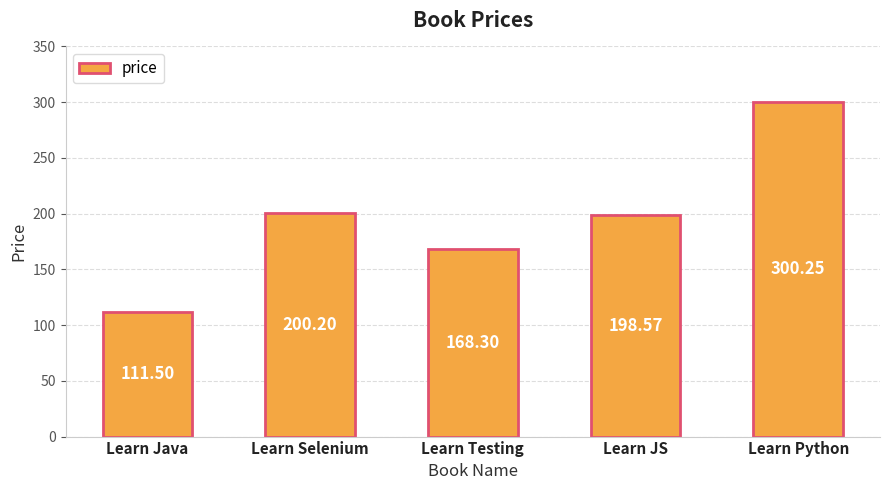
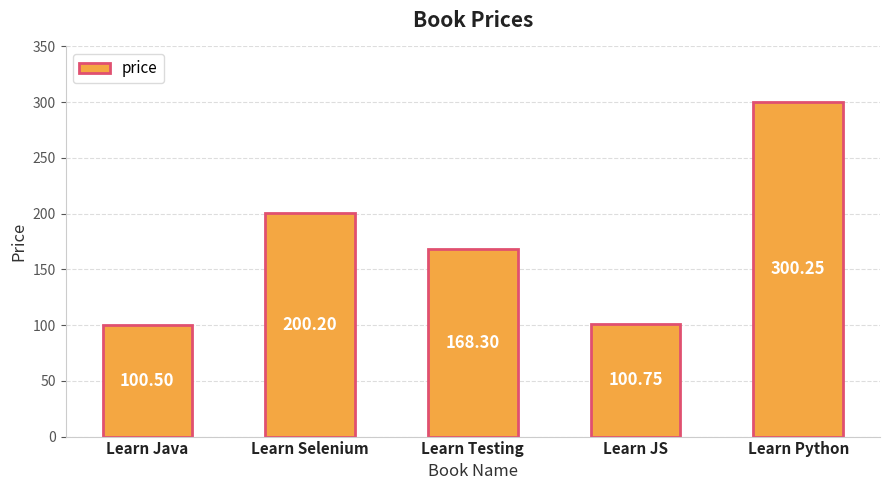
  {
-   "Learn Java": 111.50,
+   "Learn Java": 100.50,
    "Learn Selenium": 200.20,
    "Learn Testing": 168.30,
-   "Learn JS": 198.57,
+   "Learn JS": 100.75,
    "Learn Python": 300.25
  }
